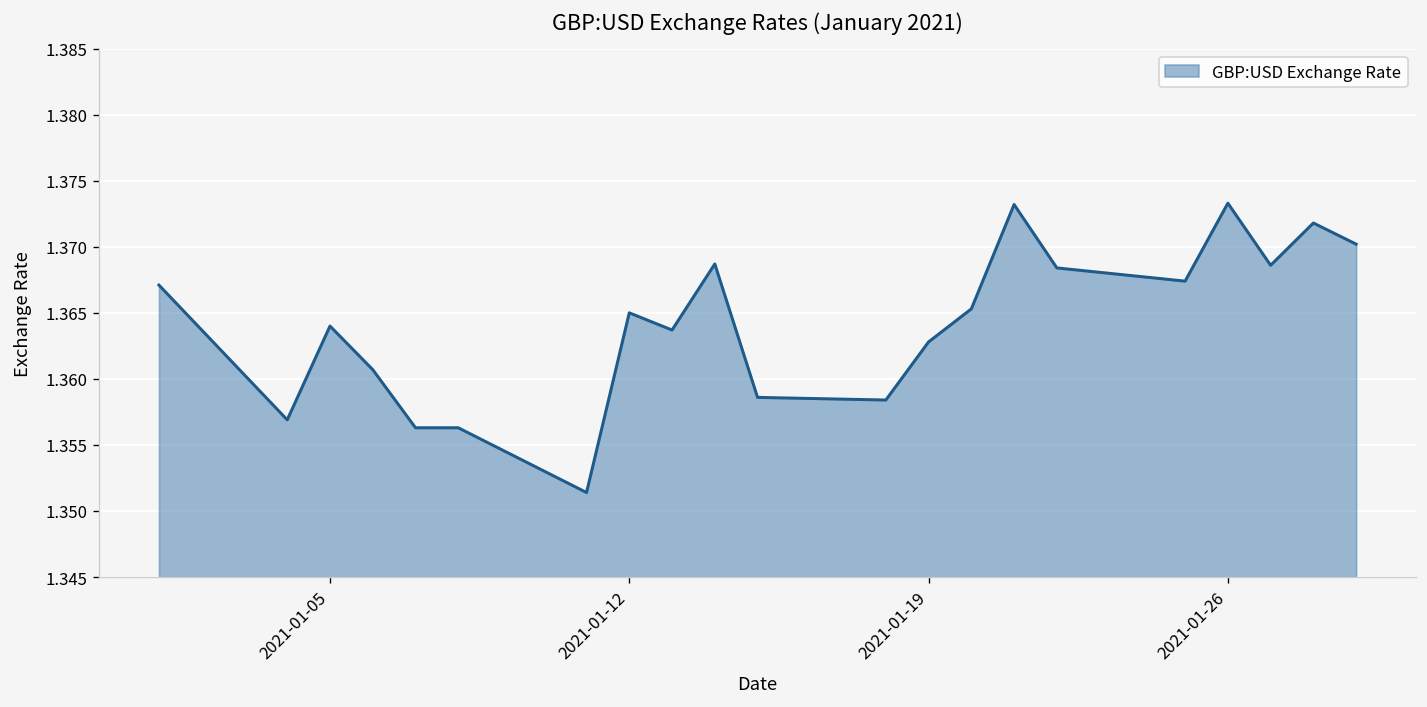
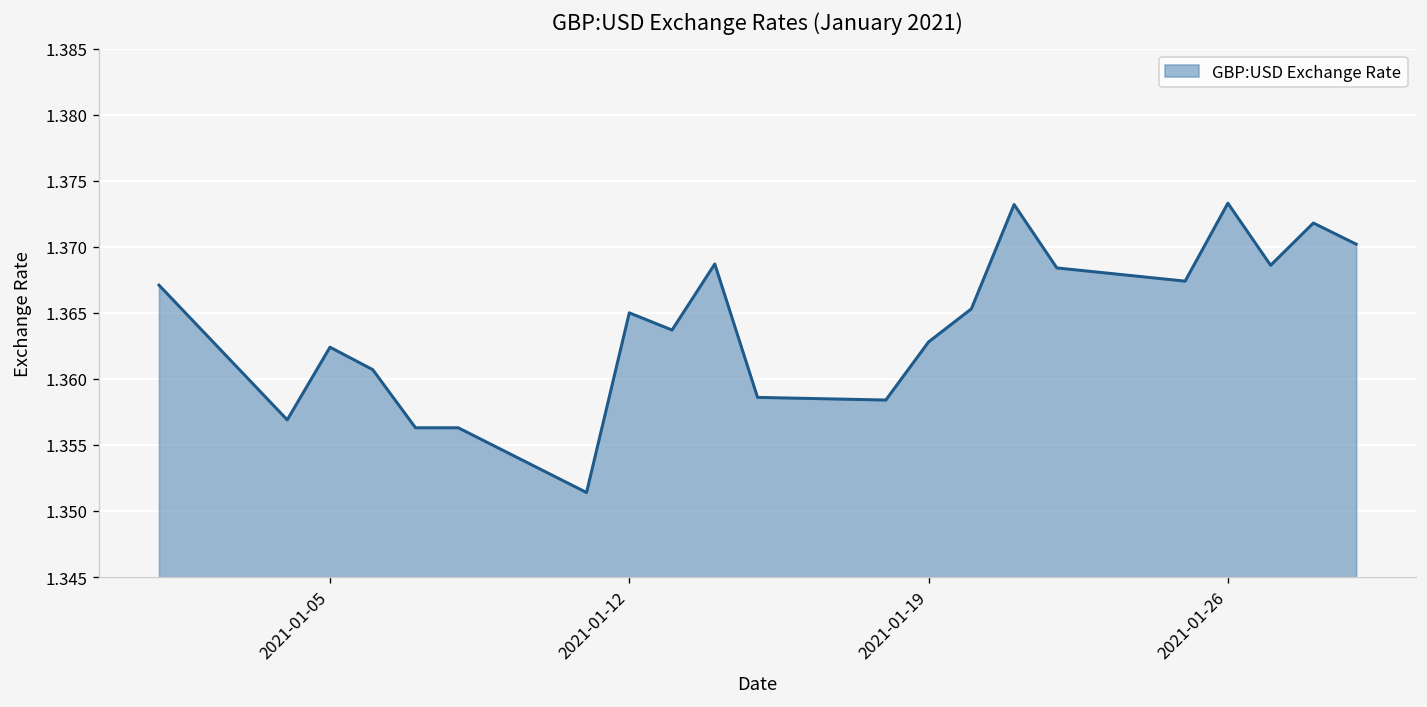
  {
-   "2021-01-05": 1.3640,
+   "2021-01-05": 1.3624,
    "2021-01-12": 1.3650,
    "2021-01-19": 1.3628,
    "2021-01-26": 1.3733
  }
